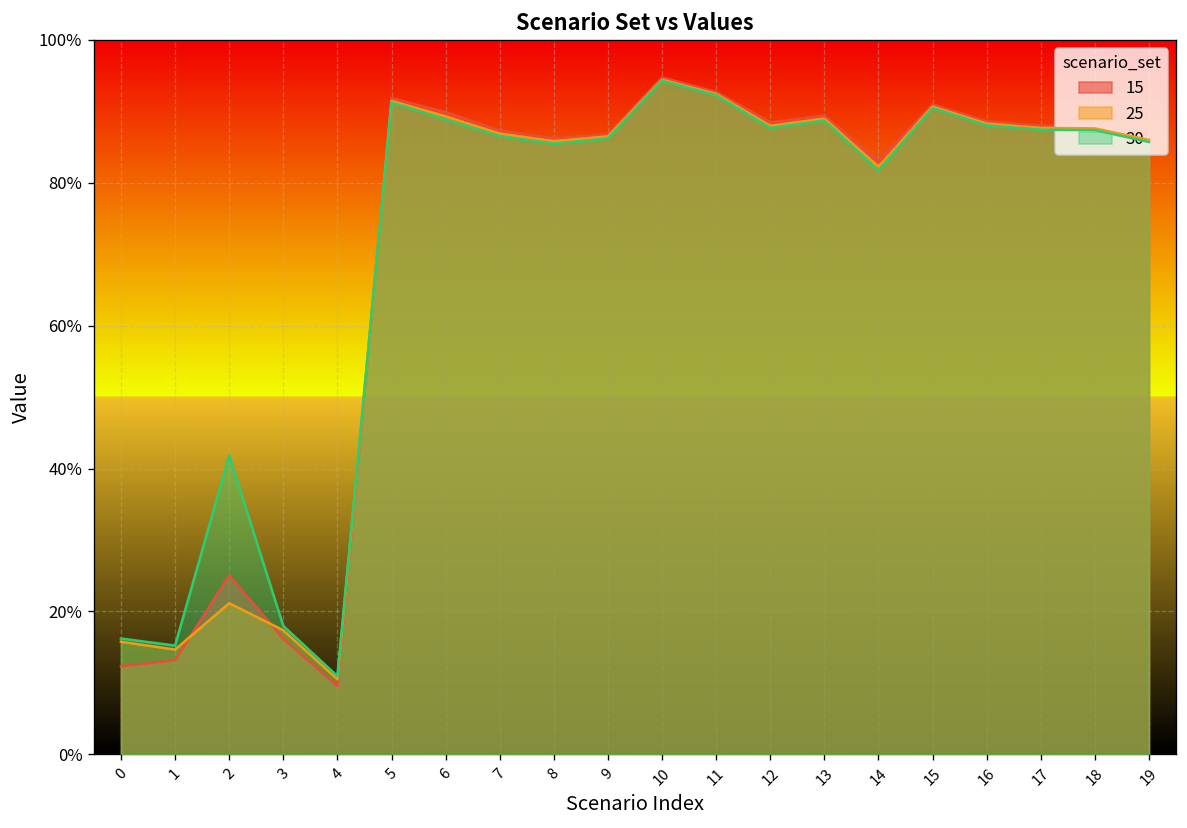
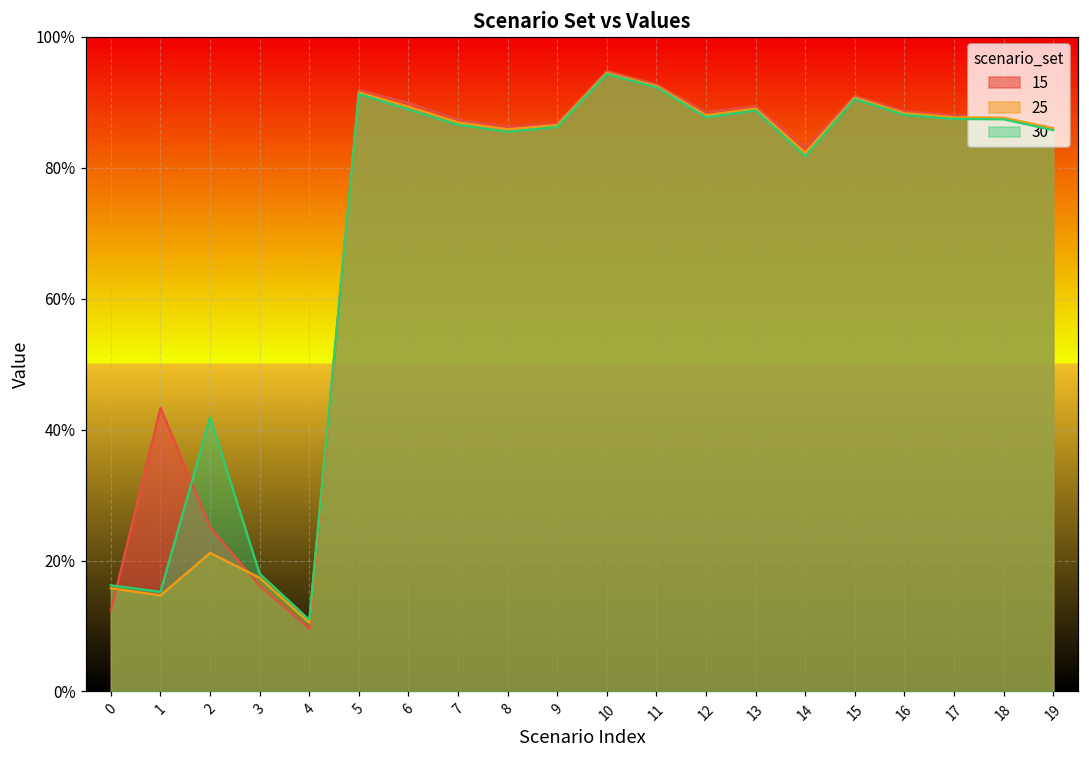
  {
    "15": {
      "0": "12%",
-     "1": "13%",
+     "1": "43%",
      "2": "25%",
      "3": "16%",
      "4": "10%",
      "6": "90%",
      "7": "87%",
      "12": "88%",
      "14": "83%"
    },
    "25": {
      "0": "16%",
      "1": "15%",
      "2": "21%",
      "3": "17%",
      "6": "89%",
      "14": "82%"
    },
    "30": {
      "0": "16%",
      "1": "15%",
      "2": "42%",
      "3": "18%",
      "6": "89%",
      "14": "82%"
    }
  }
